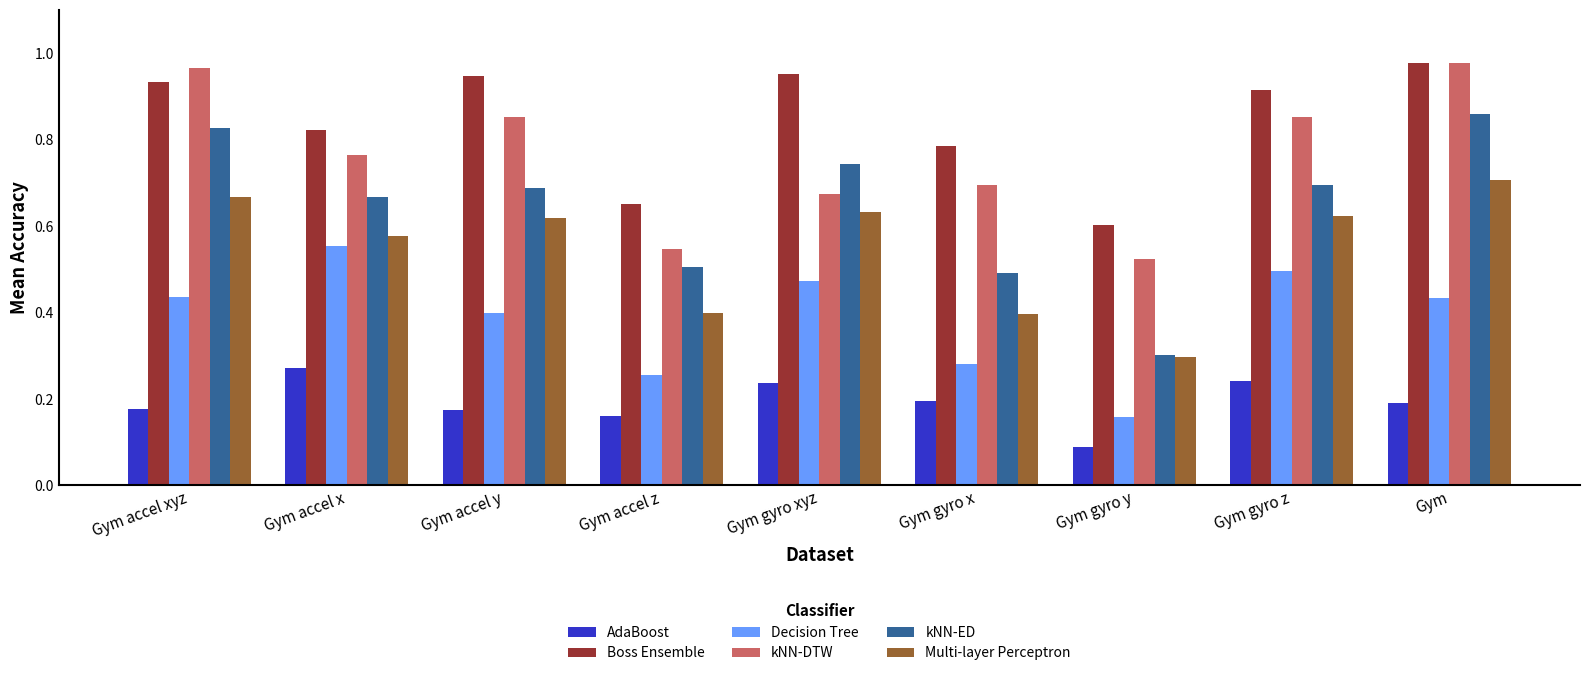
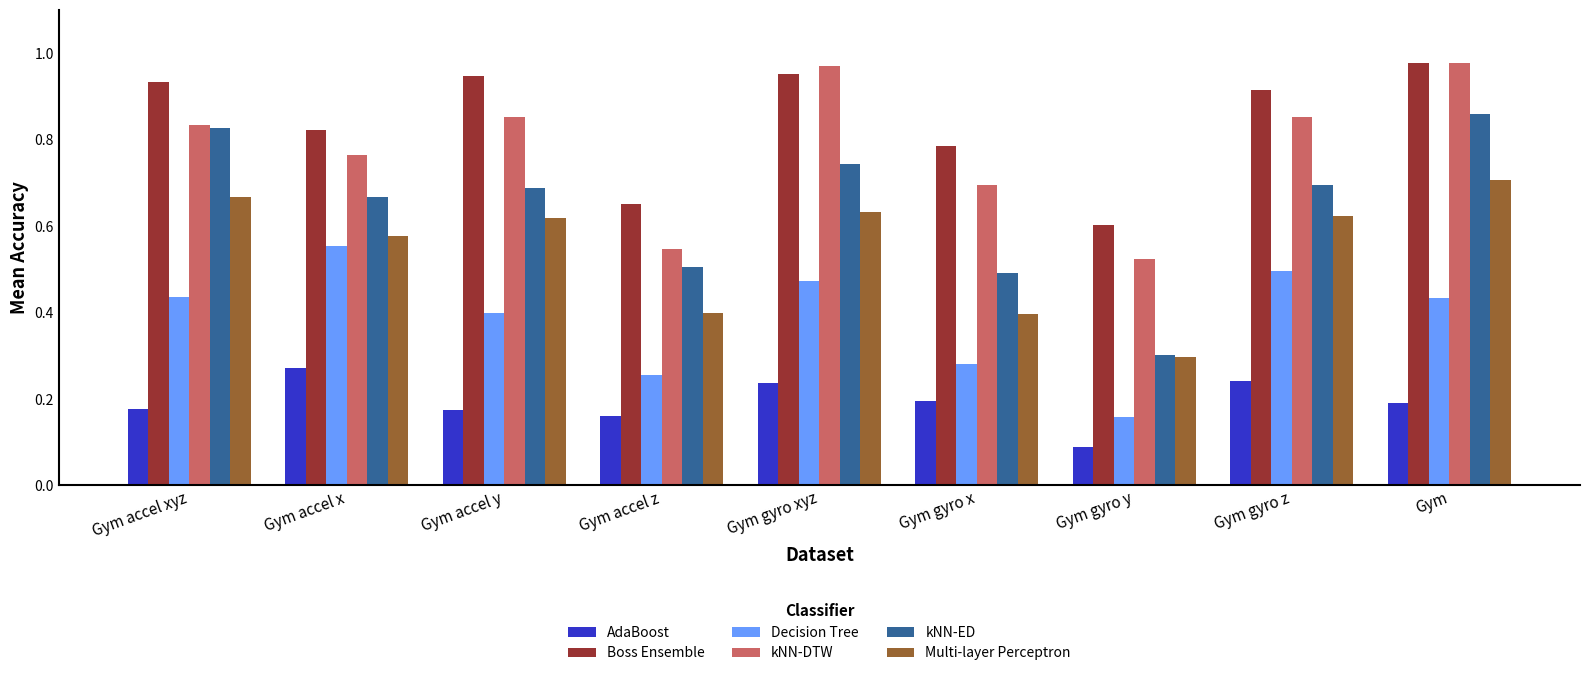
  {
    "AdaBoost": {
      "Gym accel xyz": 0.18,
      "Gym accel x": 0.27,
      "Gym accel y": 0.18,
      "Gym accel z": 0.16,
      "Gym gyro xyz": 0.24,
      "Gym gyro x": 0.19,
      "Gym gyro y": 0.09,
      "Gym gyro z": 0.24,
      "Gym": 0.19
    },
    "Decision Tree": {
      "Gym accel xyz": 0.44,
      "Gym accel x": 0.55,
      "Gym accel y": 0.40,
      "Gym accel z": 0.26,
      "Gym gyro xyz": 0.47,
      "Gym gyro x": 0.28,
      "Gym gyro y": 0.16,
      "Gym gyro z": 0.50,
      "Gym": 0.43
    },
    "kNN-DTW": {
-     "Gym accel xyz": 0.97,
+     "Gym accel xyz": 0.83,
      "Gym accel x": 0.76,
      "Gym accel y": 0.85,
      "Gym accel z": 0.55,
-     "Gym gyro xyz": 0.67,
+     "Gym gyro xyz": 0.97,
      "Gym gyro x": 0.69,
      "Gym gyro y": 0.53,
      "Gym gyro z": 0.85,
      "Gym": 0.98
    },
    "kNN-ED": {
      "Gym accel xyz": 0.83,
      "Gym accel x": 0.67,
      "Gym accel y": 0.69,
      "Gym accel z": 0.51,
      "Gym gyro xyz": 0.74,
      "Gym gyro x": 0.49,
      "Gym gyro y": 0.30,
      "Gym gyro z": 0.69,
      "Gym": 0.86
    }
  }
